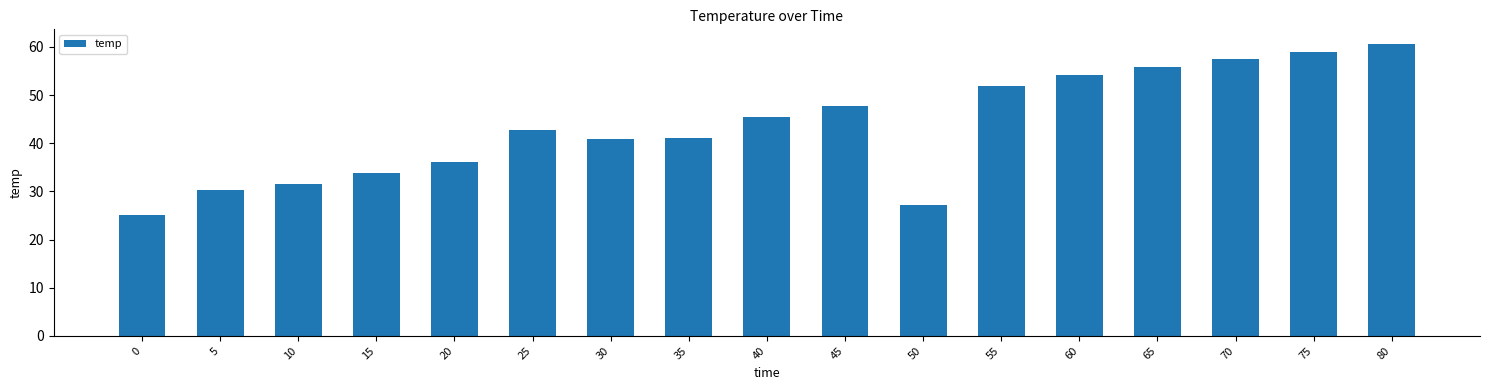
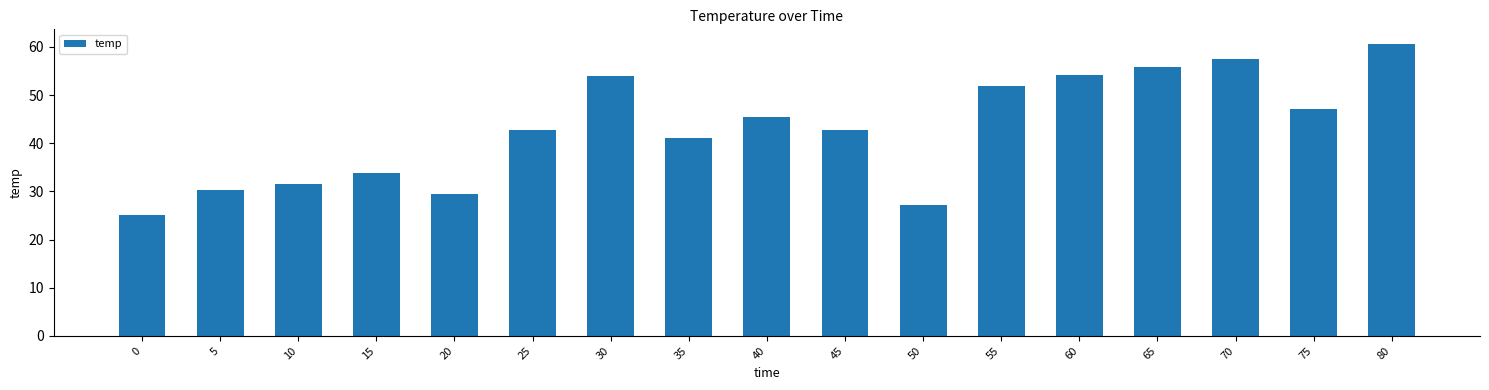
  {
    "0": 25,
    "5": 30,
    "10": 32,
    "15": 34,
-   "20": 36,
+   "20": 29,
    "25": 43,
-   "30": 41,
+   "30": 54,
    "35": 41,
    "40": 45,
-   "45": 48,
+   "45": 43,
    "50": 27,
    "55": 52,
    "60": 54,
    "65": 56,
    "70": 57,
-   "75": 59,
+   "75": 47,
    "80": 61
  }
